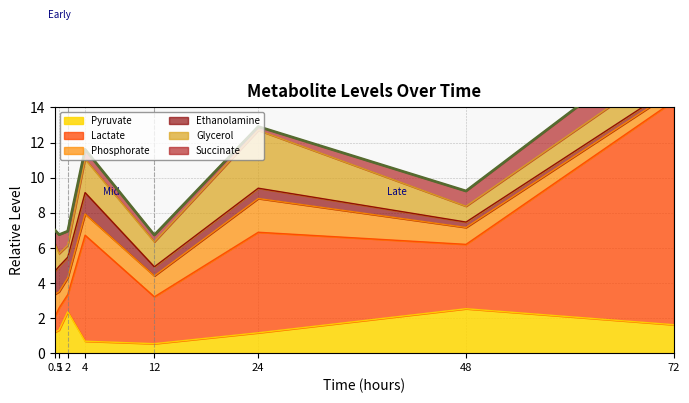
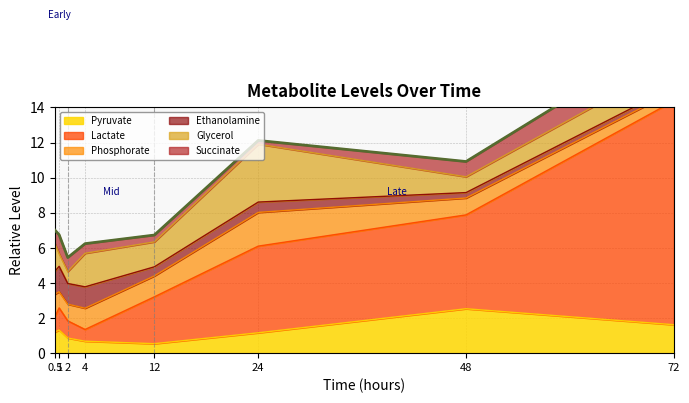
  {
    "Pyruvate": {
-     "2": 2.4,
+     "2": 0.9,
      "4": 0.7,
      "12": 0.5,
      "24": 1.2,
      "48": 2.5,
      "72": 1.6
    },
    "Lactate": {
      "2": 1.0,
-     "4": 6.0,
+     "4": 0.7,
      "12": 2.7,
-     "24": 5.7,
-     "48": 3.7
+     "24": 4.9,
+     "48": 5.4
    }
  }
